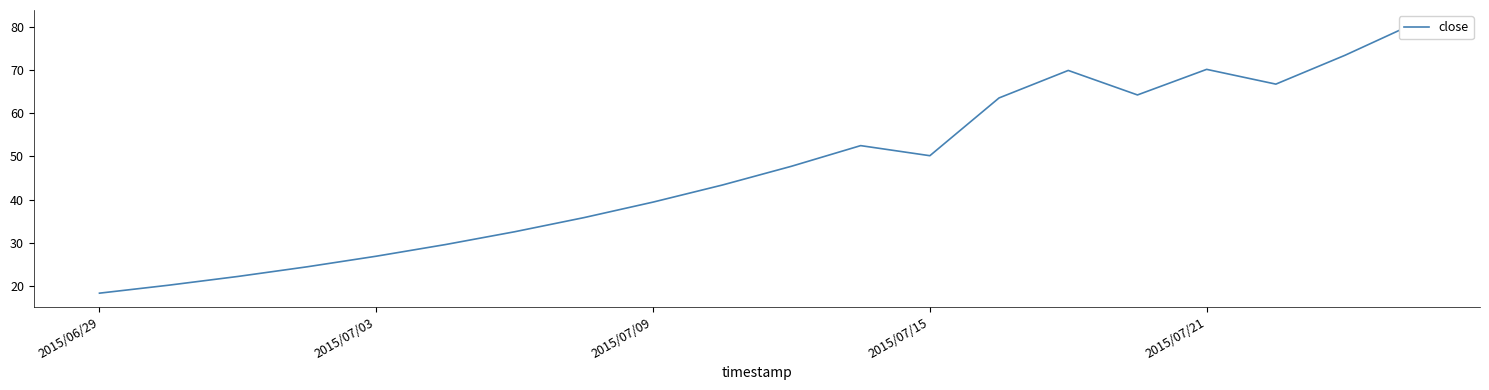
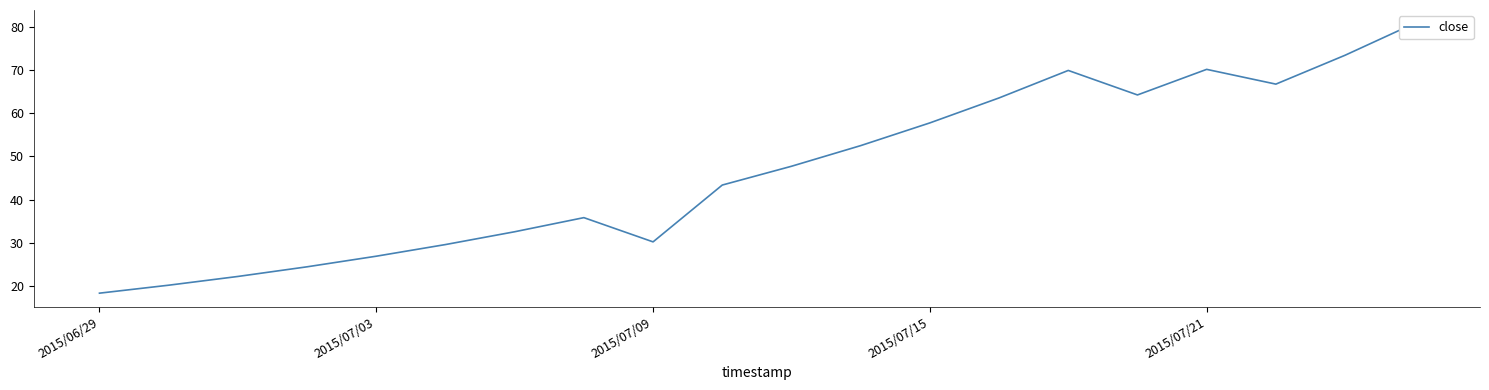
  {
    "2015/06/29": 18,
    "2015/07/03": 27,
-   "2015/07/09": 39,
-   "2015/07/15": 50,
+   "2015/07/09": 30,
+   "2015/07/15": 58,
    "2015/07/21": 70
  }
